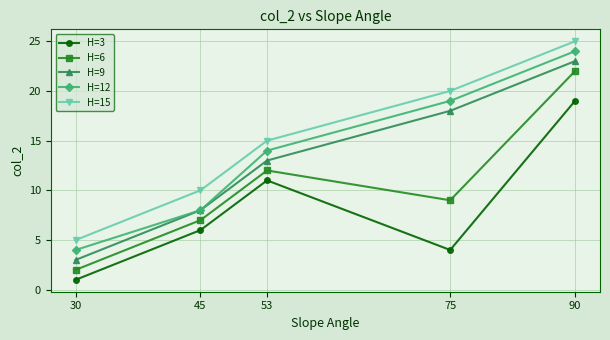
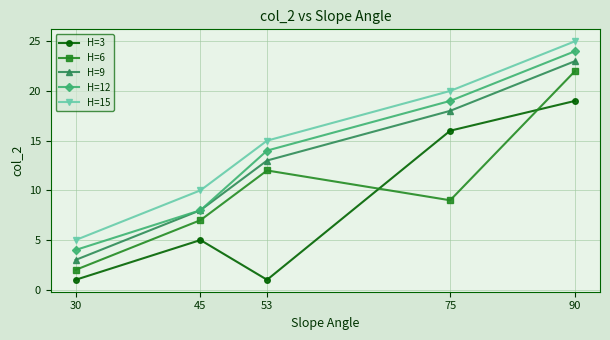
  {
    "H=3": {
      "30": 1,
-     "45": 6,
-     "53": 11,
-     "75": 4,
+     "45": 5,
+     "53": 1,
+     "75": 16,
      "90": 19
    },
    "H=15": {
      "30": 5,
      "45": 10,
      "53": 15,
      "75": 20,
      "90": 25
    }
  }
